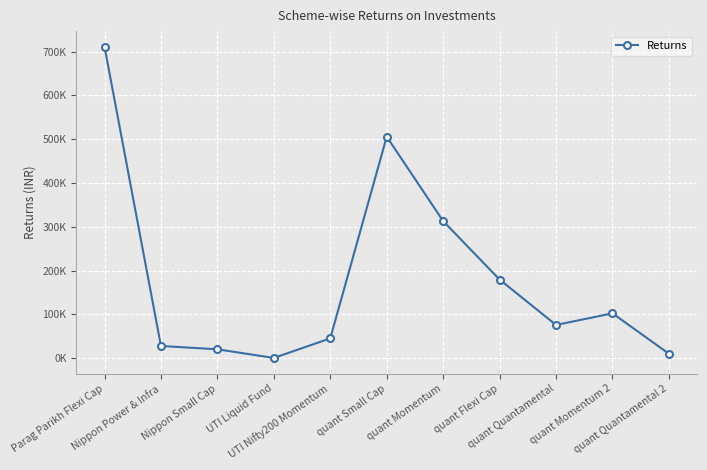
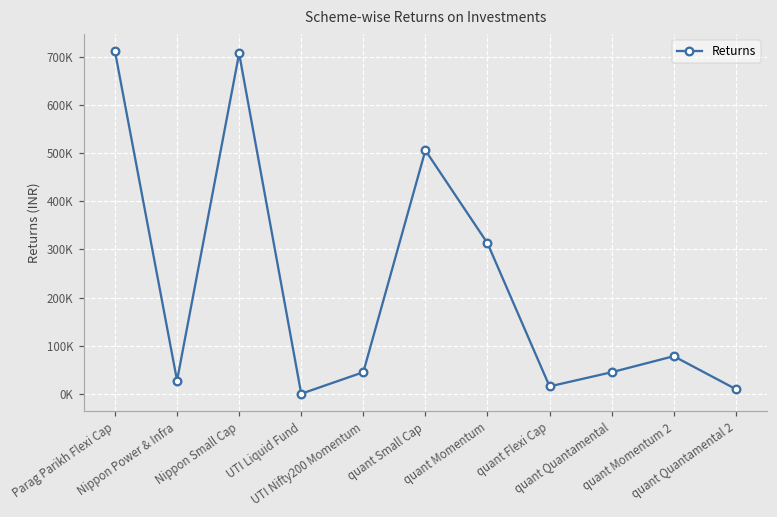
  {
    "Parag Parikh Flexi Cap": 710000,
    "Nippon Power & Infra": 30000,
-   "Nippon Small Cap": 20000,
+   "Nippon Small Cap": 710000,
    "UTI Liquid Fund": 0,
    "UTI Nifty200 Momentum": 50000,
    "quant Small Cap": 510000,
    "quant Momentum": 310000,
-   "quant Flexi Cap": 180000,
-   "quant Quantamental": 80000,
-   "quant Momentum 2": 100000,
+   "quant Flexi Cap": 20000,
+   "quant Quantamental": 50000,
+   "quant Momentum 2": 80000,
    "quant Quantamental 2": 10000
  }
